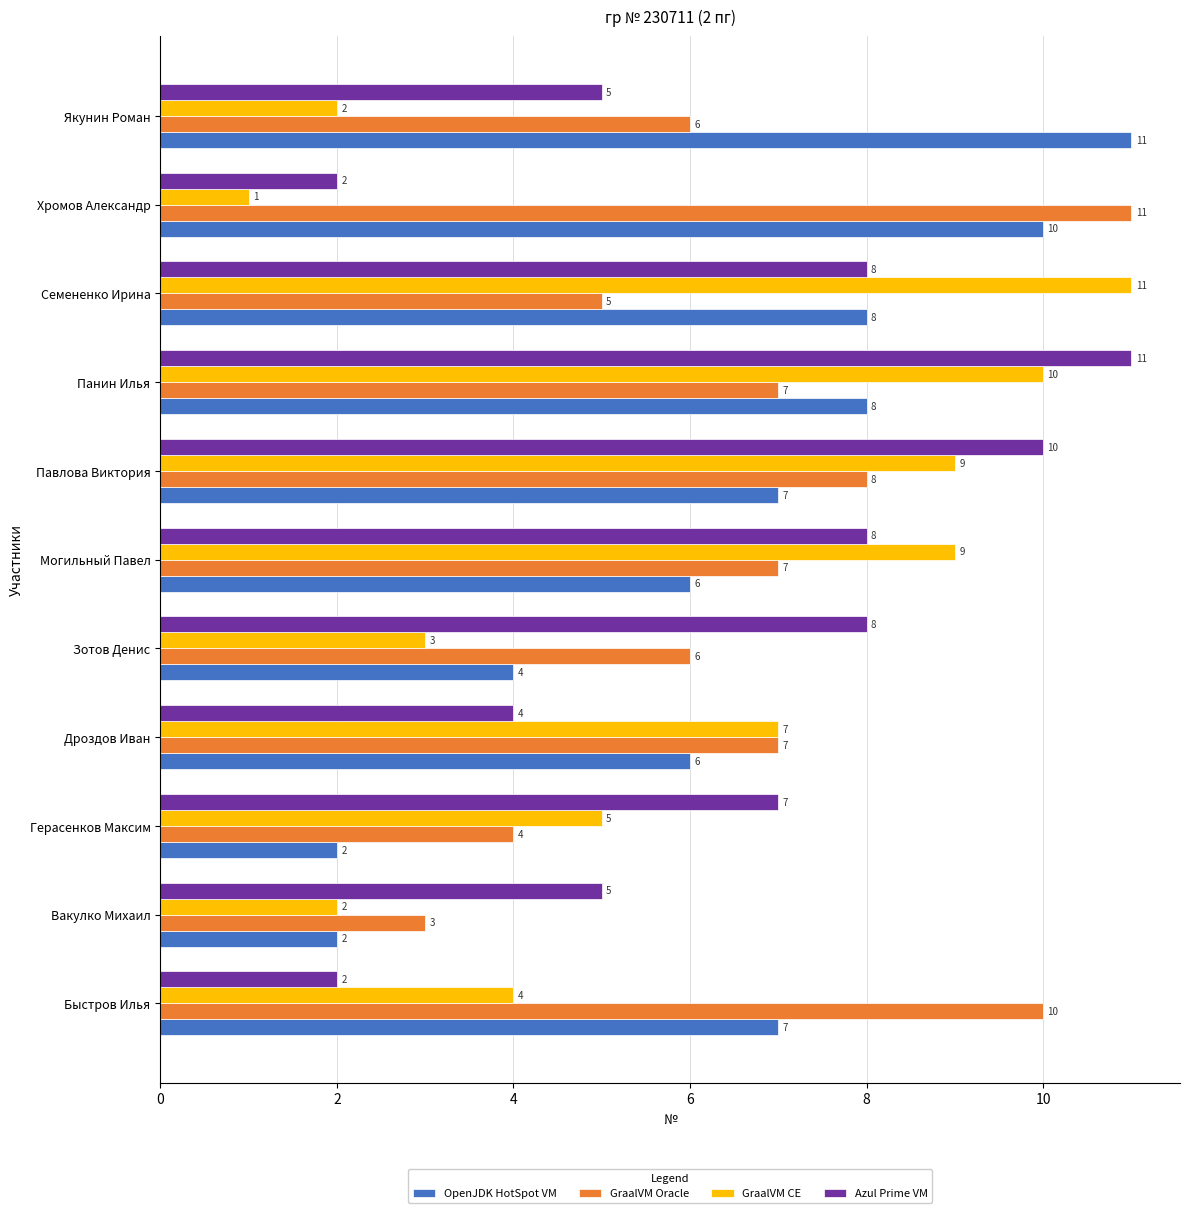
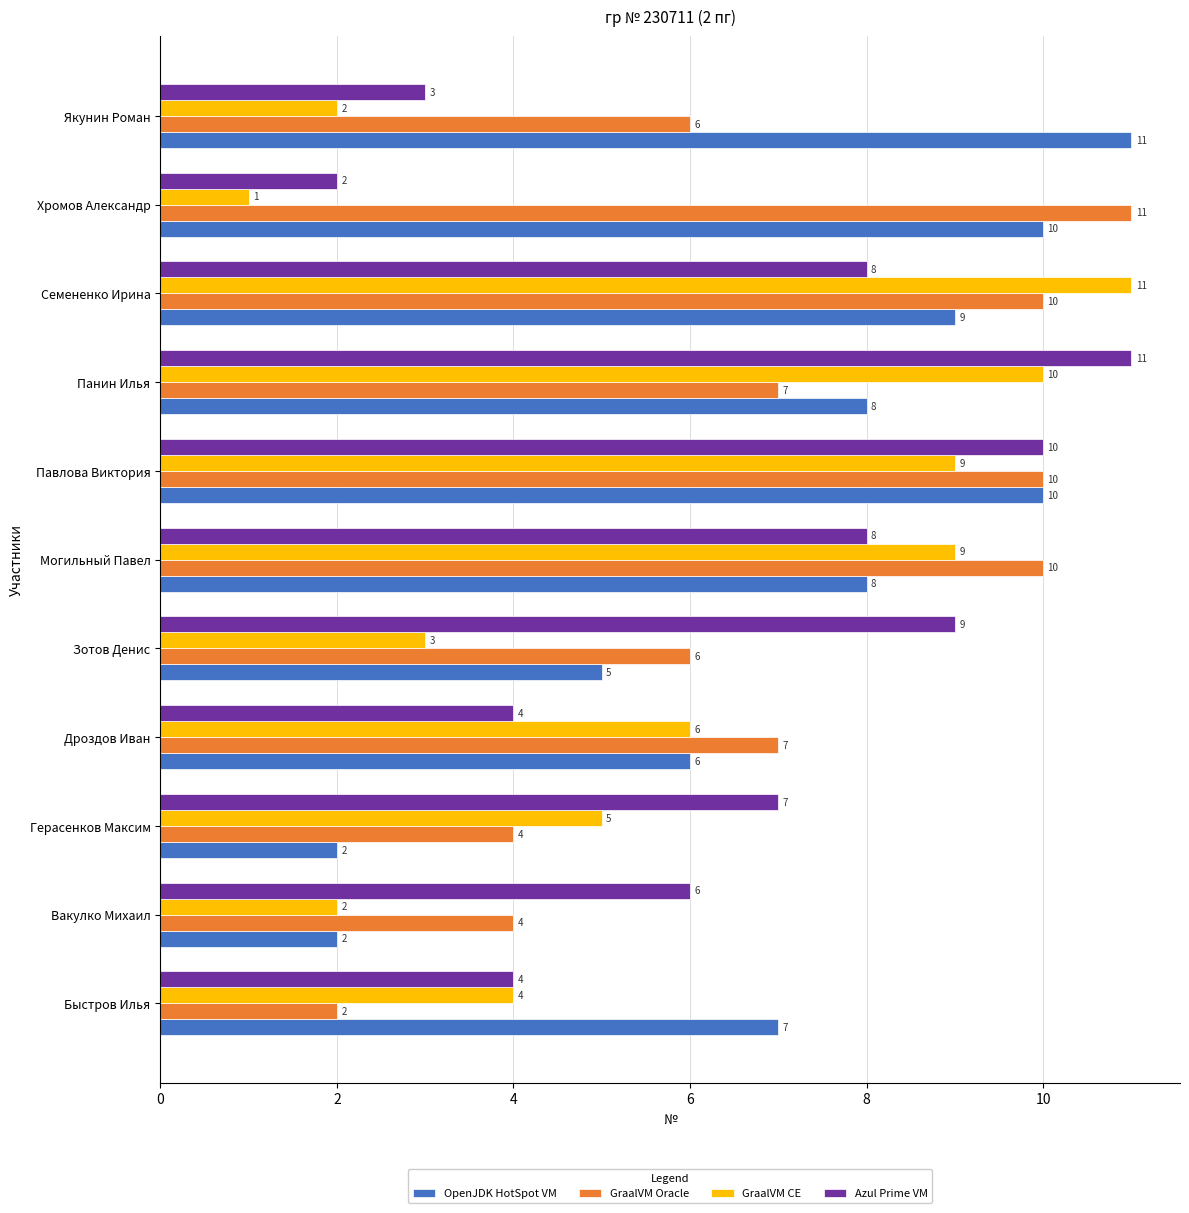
  {
    "OpenJDK HotSpot VM": {
      "Якунин Роман": 11,
      "Хромов Александр": 10,
-     "Семененко Ирина": 8,
+     "Семененко Ирина": 9,
      "Панин Илья": 8,
-     "Павлова Виктория": 7,
-     "Могильный Павел": 6,
-     "Зотов Денис": 4,
+     "Павлова Виктория": 10,
+     "Могильный Павел": 8,
+     "Зотов Денис": 5,
      "Дроздов Иван": 6,
      "Герасенков Максим": 2,
      "Вакулко Михаил": 2,
      "Быстров Илья": 7
    },
    "GraalVM Oracle": {
      "Якунин Роман": 6,
      "Хромов Александр": 11,
-     "Семененко Ирина": 5,
+     "Семененко Ирина": 10,
      "Панин Илья": 7,
-     "Павлова Виктория": 8,
-     "Могильный Павел": 7,
+     "Павлова Виктория": 10,
+     "Могильный Павел": 10,
      "Зотов Денис": 6,
      "Дроздов Иван": 7,
      "Герасенков Максим": 4,
-     "Вакулко Михаил": 3,
-     "Быстров Илья": 10
+     "Вакулко Михаил": 4,
+     "Быстров Илья": 2
    },
    "GraalVM CE": {
      "Якунин Роман": 2,
      "Хромов Александр": 1,
      "Семененко Ирина": 11,
      "Панин Илья": 10,
      "Павлова Виктория": 9,
      "Могильный Павел": 9,
      "Зотов Денис": 3,
-     "Дроздов Иван": 7,
+     "Дроздов Иван": 6,
      "Герасенков Максим": 5,
      "Вакулко Михаил": 2,
      "Быстров Илья": 4
    },
    "Azul Prime VM": {
-     "Якунин Роман": 5,
+     "Якунин Роман": 3,
      "Хромов Александр": 2,
      "Семененко Ирина": 8,
      "Панин Илья": 11,
      "Павлова Виктория": 10,
      "Могильный Павел": 8,
-     "Зотов Денис": 8,
+     "Зотов Денис": 9,
      "Дроздов Иван": 4,
      "Герасенков Максим": 7,
-     "Вакулко Михаил": 5,
-     "Быстров Илья": 2
+     "Вакулко Михаил": 6,
+     "Быстров Илья": 4
    }
  }
